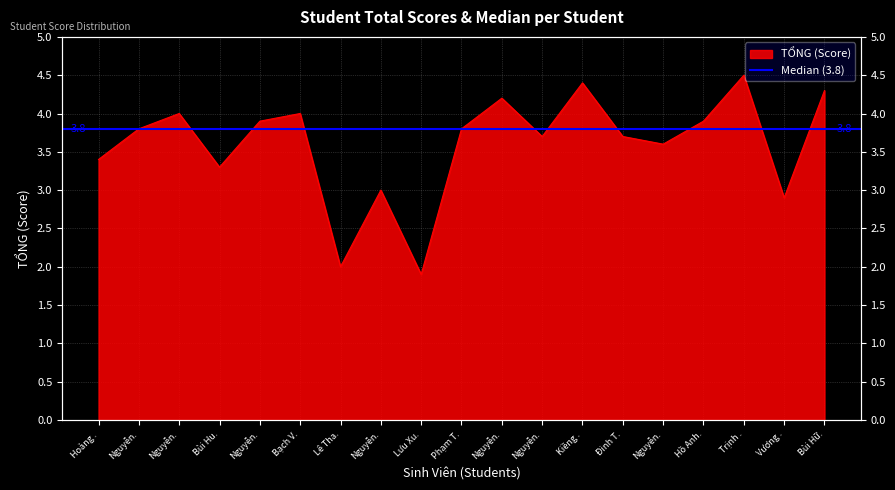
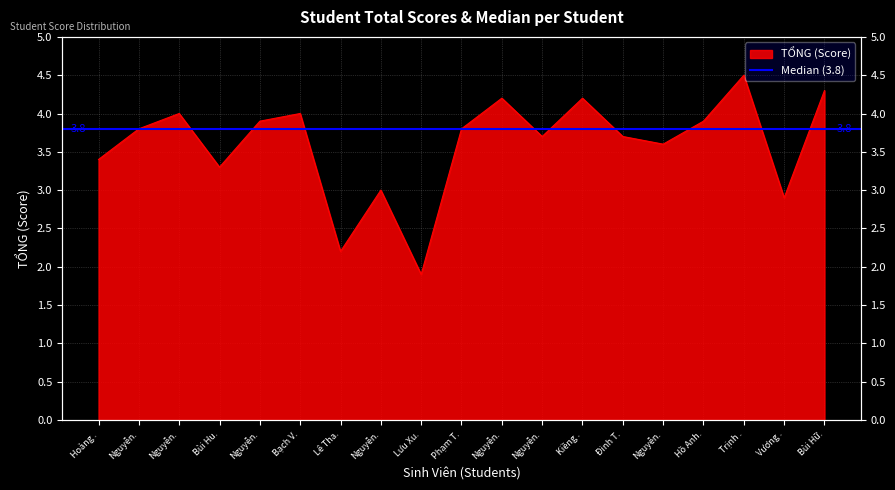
  {
    "Hoàng .": 3.4,
    "Bùi Hu.": 3.3,
    "Bạch V.": 4.0,
-   "Lê Tha.": 2.0,
+   "Lê Tha.": 2.2,
    "Lưu Xu.": 1.9,
    "Phạm T.": 3.8,
-   "Kiềng .": 4.4,
+   "Kiềng .": 4.2,
    "Đinh T.": 3.7,
    "Hồ Anh.": 3.9,
    "Trịnh .": 4.5,
    "Vương .": 2.9,
    "Bùi Hữ.": 4.3
  }
